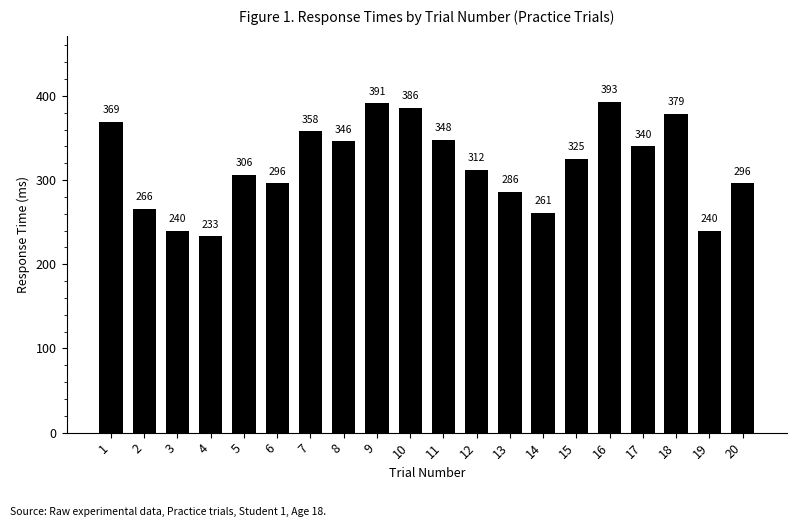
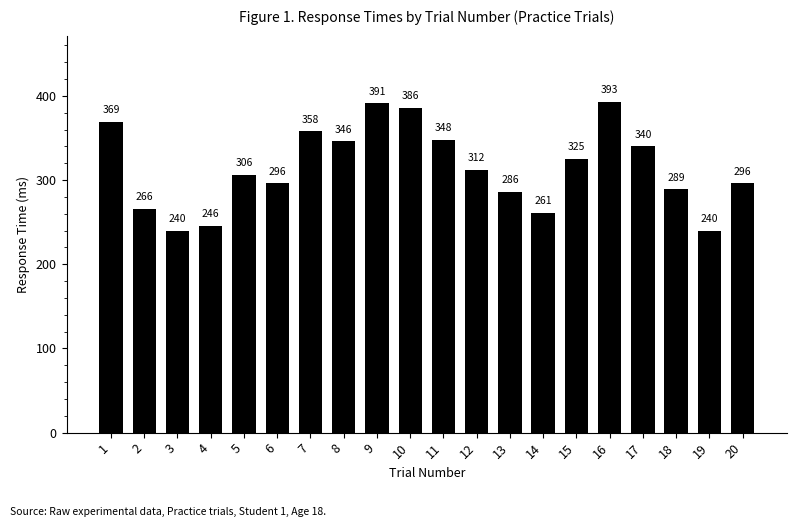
  {
    "1": 369,
    "2": 266,
    "3": 240,
-   "4": 233,
+   "4": 246,
    "5": 306,
    "6": 296,
    "7": 358,
    "8": 346,
    "9": 391,
    "10": 386,
    "11": 348,
    "12": 312,
    "13": 286,
    "14": 261,
    "15": 325,
    "16": 393,
    "17": 340,
-   "18": 379,
+   "18": 289,
    "19": 240,
    "20": 296
  }
